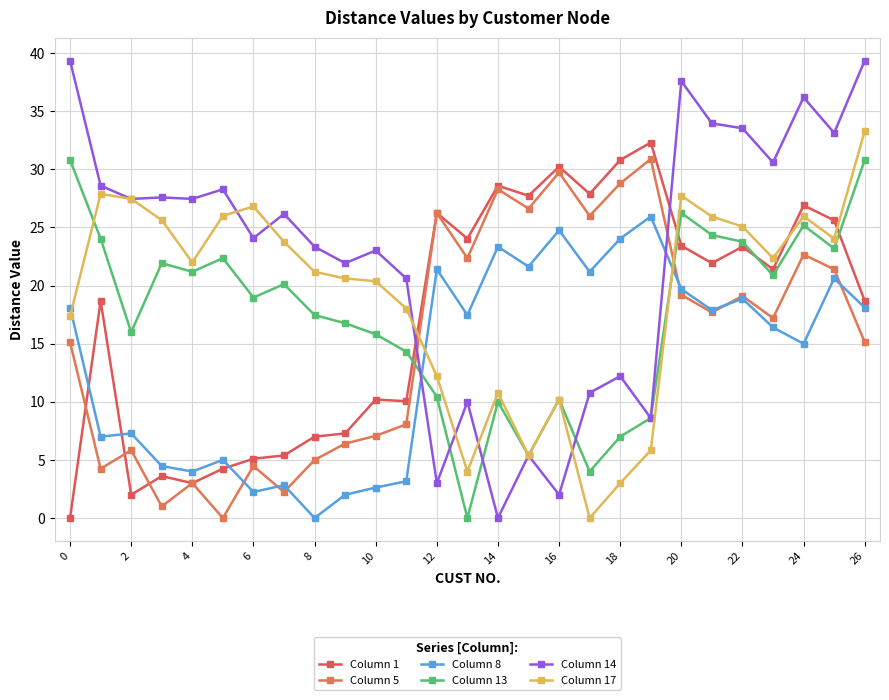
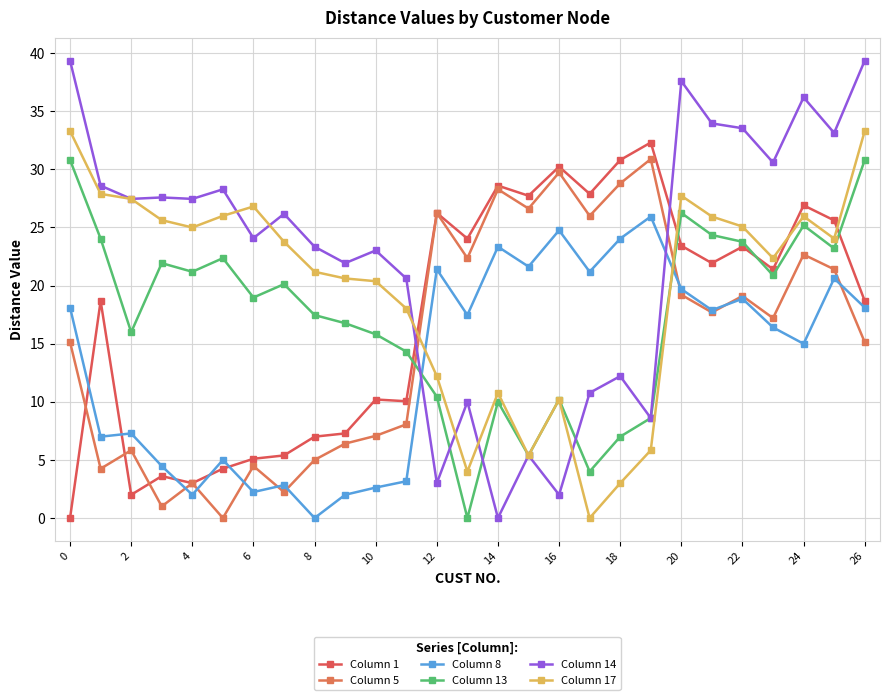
  {
    "Column 8": {
      "0": 18,
      "2": 7.3,
-     "4": 4,
+     "4": 2,
      "6": 2.2,
      "8": 0,
      "10": 2.6,
      "12": 21.4,
      "14": 23.3,
      "16": 24.8,
      "18": 24,
      "20": 19.7,
      "22": 19,
      "24": 15,
      "26": 18
    },
    "Column 13": {
      "0": 30.8,
      "2": 16.0,
      "4": 21.2,
      "6": 19.0,
      "8": 17.5,
      "10": 15.8,
      "12": 10.4,
      "14": 10.0,
      "18": 7.0,
      "20": 26.2,
      "22": 23.8,
      "24": 25.2,
      "26": 30.8
    },
    "Column 14": {
      "0": 39.4,
      "4": 27.5,
      "6": 24.1,
      "8": 23.3,
      "10": 23.0,
      "12": 3.0,
      "14": 0.0,
      "16": 2.0,
      "18": 12.2,
      "20": 37.6,
      "22": 33.5,
      "24": 36.2,
      "26": 39.4
    },
    "Column 17": {
-     "0": 17.4,
-     "4": 22,
+     "0": 33.3,
+     "4": 25,
      "6": 26.8,
      "8": 21.2,
      "10": 20.4,
      "12": 12.2,
      "14": 10.8,
      "18": 3.0,
      "20": 27.7,
      "22": 25.1,
      "24": 26.0,
      "26": 33.3
    }
  }
